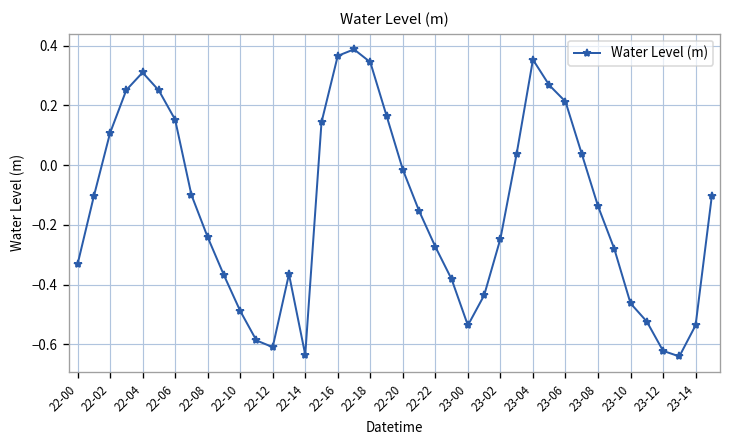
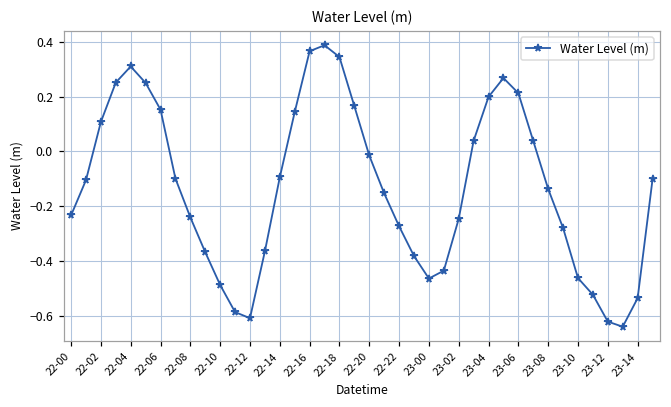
  {
-   "22-00": -0.33,
+   "22-00": -0.23,
    "22-02": 0.11,
    "22-04": 0.31,
    "22-06": 0.15,
    "22-08": -0.24,
    "22-10": -0.49,
    "22-12": -0.61,
-   "22-14": -0.63,
+   "22-14": -0.09,
    "22-16": 0.37,
    "22-18": 0.34,
    "22-20": -0.02,
    "22-22": -0.27,
-   "23-00": -0.54,
+   "23-00": -0.46,
    "23-02": -0.25,
-   "23-04": 0.35,
+   "23-04": 0.20,
    "23-06": 0.21,
    "23-08": -0.14,
    "23-10": -0.46,
    "23-12": -0.62,
    "23-14": -0.54
  }
